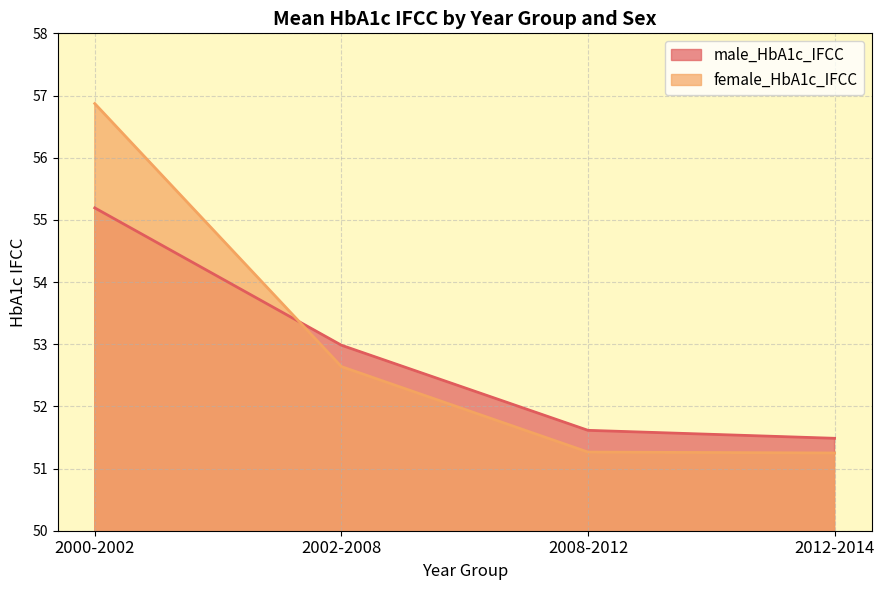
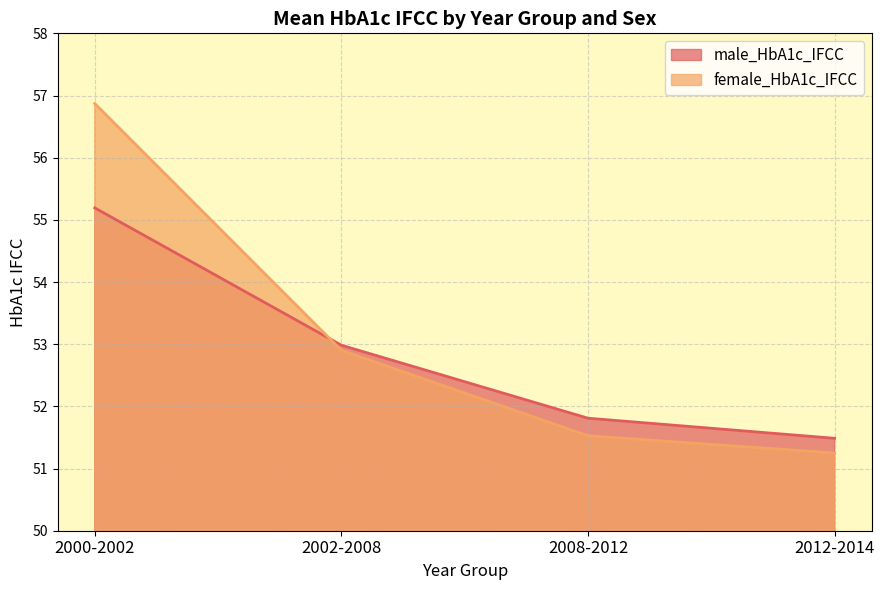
  {
    "male_HbA1c_IFCC": {
      "2000-2002": 55.2,
      "2002-2008": 53.0,
-     "2008-2012": 51.6,
+     "2008-2012": 51.8,
      "2012-2014": 51.5
    },
    "female_HbA1c_IFCC": {
      "2000-2002": 56.9,
-     "2002-2008": 52.6,
-     "2008-2012": 51.3,
+     "2002-2008": 52.9,
+     "2008-2012": 51.5,
      "2012-2014": 51.3
    }
  }
